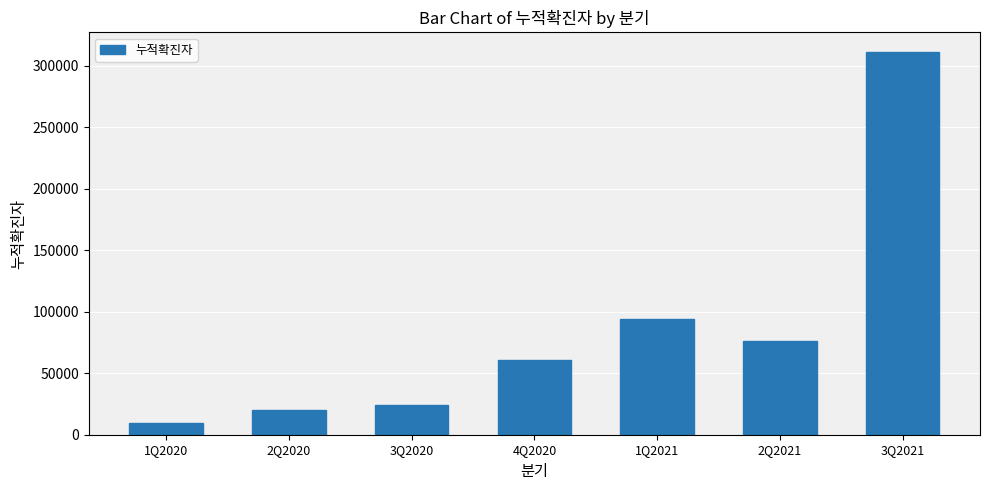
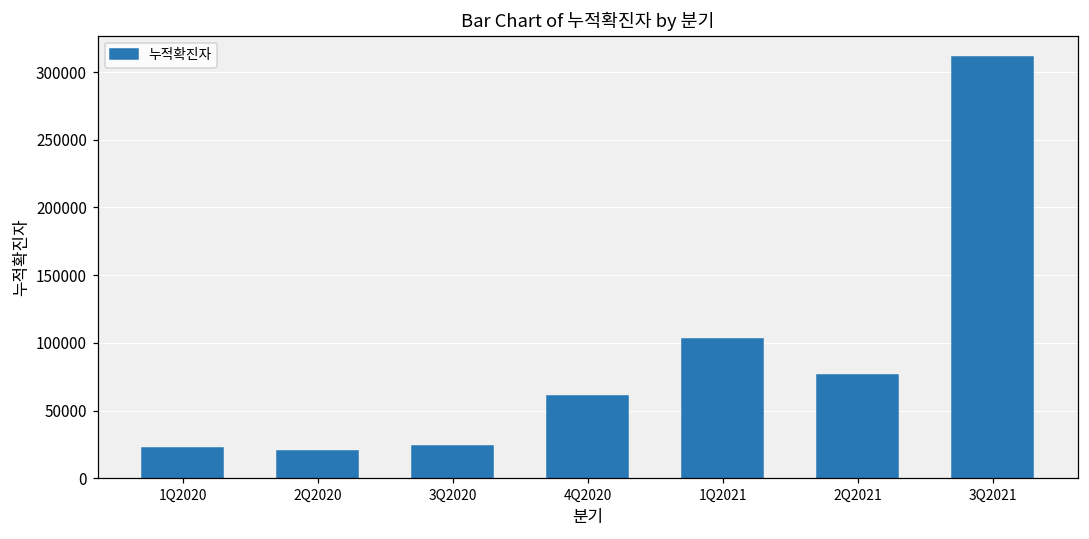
  {
-   "1Q2020": 10000,
+   "1Q2020": 22000,
    "2Q2020": 20000,
    "3Q2020": 24000,
    "4Q2020": 61000,
-   "1Q2021": 94000,
+   "1Q2021": 103000,
    "2Q2021": 76000,
    "3Q2021": 311000
  }
